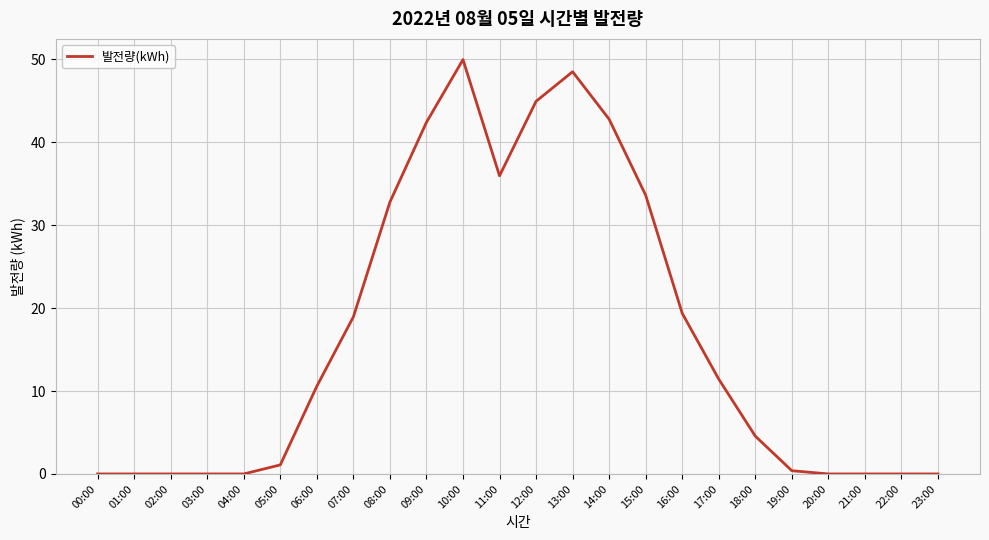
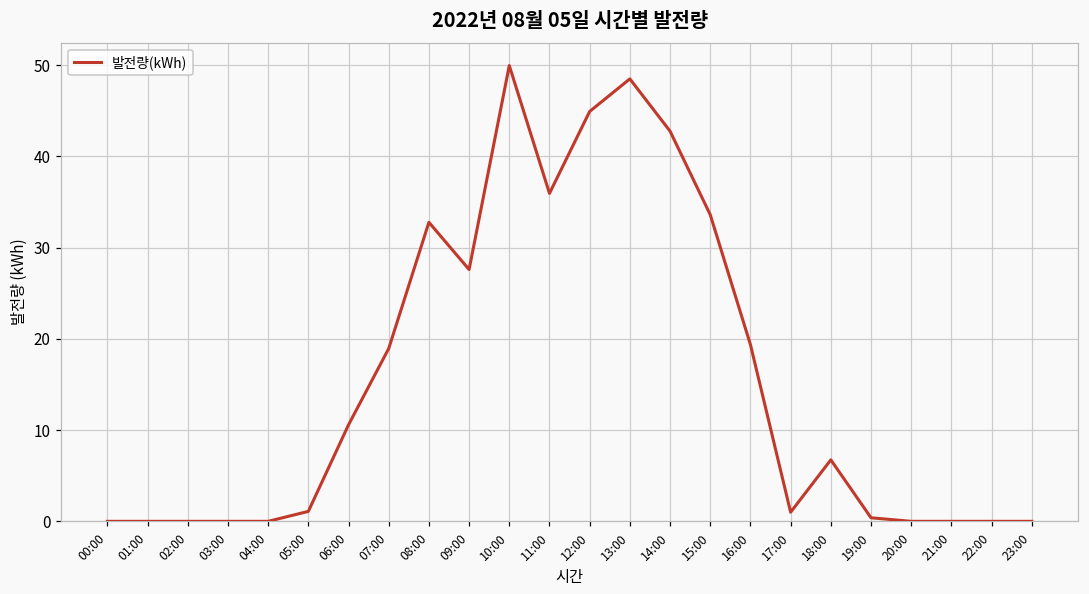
  {
    "00:00": 0,
    "01:00": 0,
    "02:00": 0,
    "03:00": 0,
    "04:00": 0,
    "05:00": 1,
    "06:00": 11,
    "07:00": 19,
    "08:00": 33,
-   "09:00": 42,
+   "09:00": 28,
    "10:00": 50,
    "11:00": 36,
    "12:00": 45,
    "13:00": 49,
    "14:00": 43,
    "15:00": 34,
    "16:00": 19,
-   "17:00": 11,
-   "18:00": 5,
+   "17:00": 1,
+   "18:00": 7,
    "19:00": 0,
    "20:00": 0,
    "21:00": 0,
    "22:00": 0,
    "23:00": 0
  }
